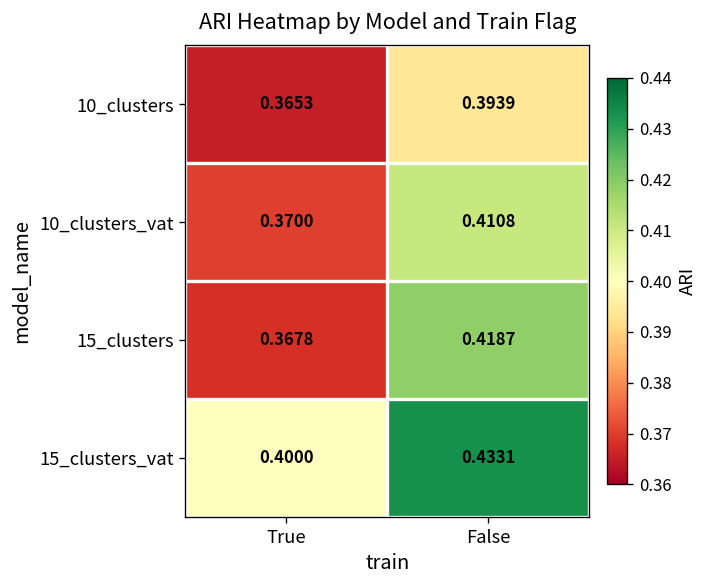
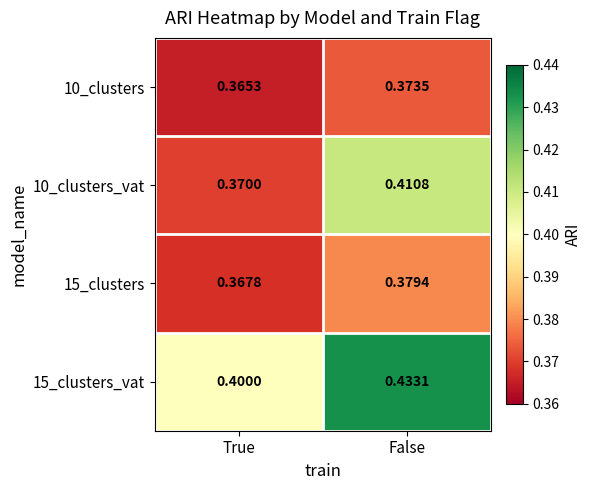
  {
    "10_clusters": {
      "True": 0.3653,
-     "False": 0.3939
+     "False": 0.3735
    },
    "10_clusters_vat": {
      "True": 0.3700,
      "False": 0.4108
    },
    "15_clusters": {
      "True": 0.3678,
-     "False": 0.4187
+     "False": 0.3794
    },
    "15_clusters_vat": {
      "True": 0.4000,
      "False": 0.4331
    }
  }
